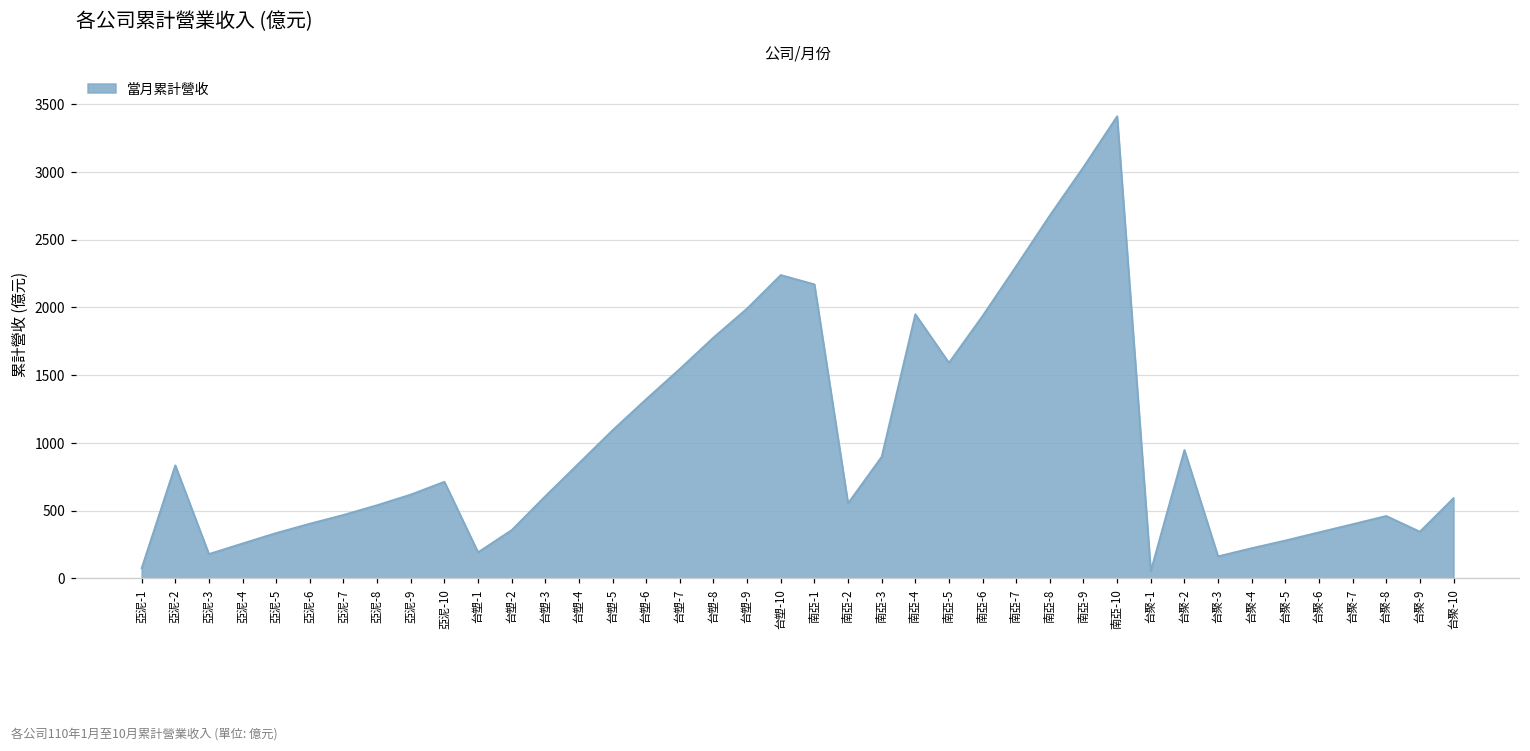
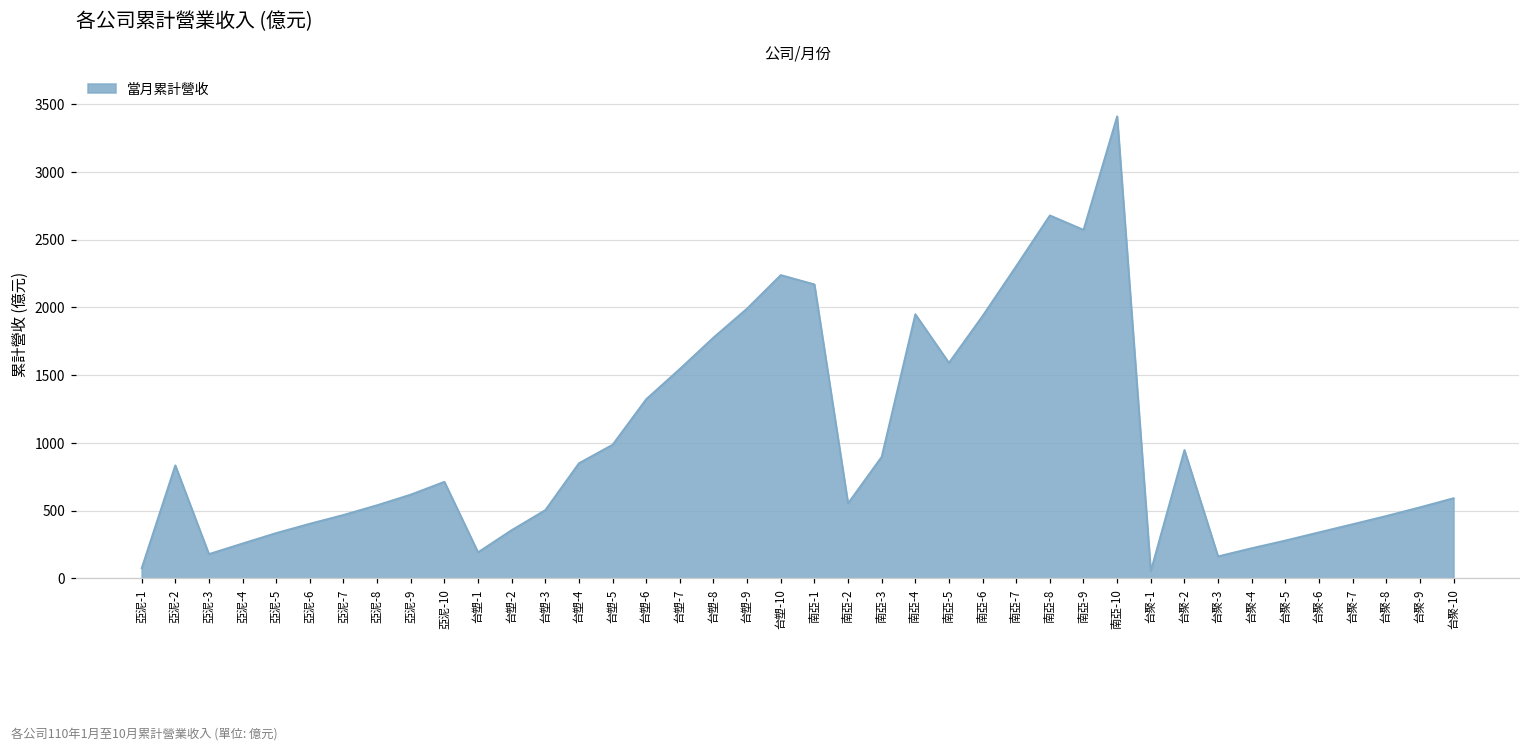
  {
    "亞泥-1": 70,
    "亞泥-2": 830,
    "亞泥-3": 180,
    "亞泥-4": 260,
    "亞泥-5": 330,
    "亞泥-6": 400,
    "亞泥-7": 470,
    "亞泥-8": 540,
    "亞泥-9": 620,
    "亞泥-10": 710,
    "台塑-1": 190,
    "台塑-2": 360,
-   "台塑-3": 610,
+   "台塑-3": 500,
    "台塑-4": 850,
-   "台塑-5": 1090,
+   "台塑-5": 990,
    "台塑-6": 1320,
    "台塑-7": 1550,
    "台塑-8": 1780,
    "台塑-9": 1990,
    "台塑-10": 2240,
    "南亞-1": 2170,
    "南亞-2": 550,
    "南亞-3": 900,
    "南亞-4": 1950,
    "南亞-5": 1590,
    "南亞-6": 1940,
    "南亞-7": 2300,
    "南亞-8": 2680,
-   "南亞-9": 3040,
+   "南亞-9": 2570,
    "南亞-10": 3410,
    "台聚-1": 50,
    "台聚-2": 950,
    "台聚-3": 160,
    "台聚-4": 220,
    "台聚-5": 280,
    "台聚-6": 340,
    "台聚-7": 400,
    "台聚-8": 460,
-   "台聚-9": 340,
+   "台聚-9": 520,
    "台聚-10": 590
  }
